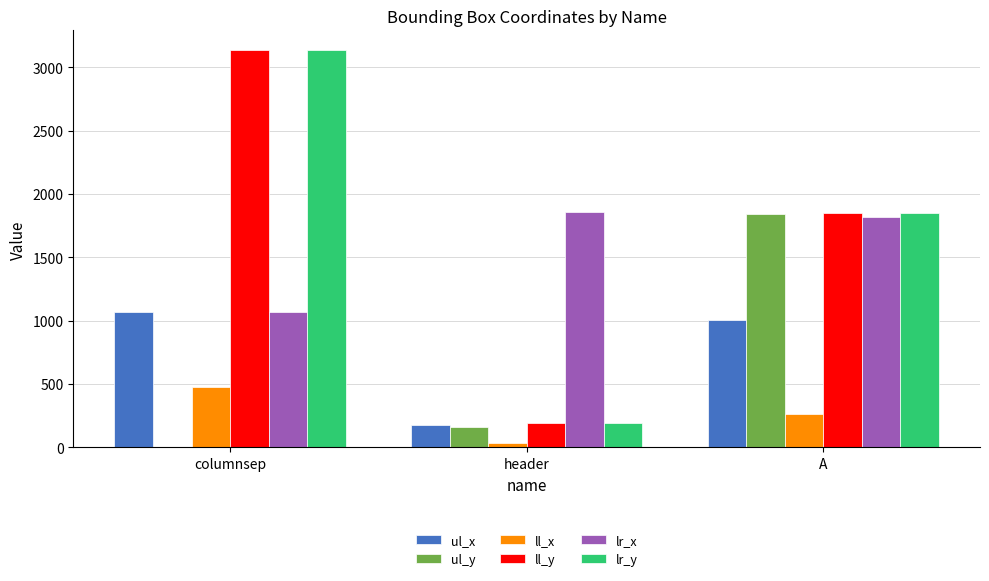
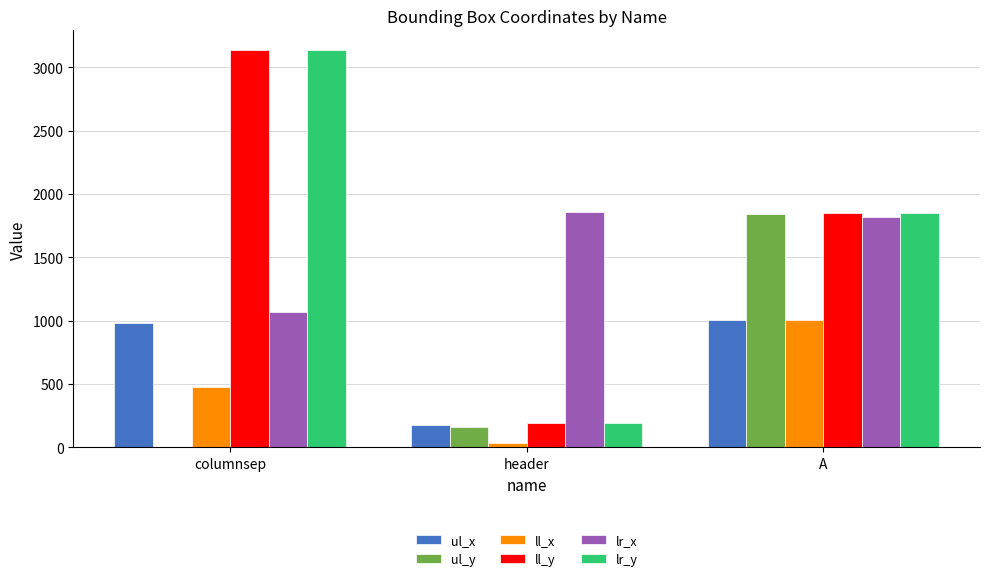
  {
    "ul_x": {
-     "columnsep": 1070,
+     "columnsep": 980,
      "header": 180,
      "A": 1010
    },
    "ul_y": {
      "columnsep": 0,
      "header": 160,
      "A": 1840
    },
    "ll_x": {
      "columnsep": 470,
      "header": 40,
-     "A": 260
+     "A": 1010
    },
    "ll_y": {
      "columnsep": 3130,
      "header": 200,
      "A": 1850
    },
    "lr_x": {
      "columnsep": 1070,
      "header": 1850,
      "A": 1820
    },
    "lr_y": {
      "columnsep": 3130,
      "header": 200,
      "A": 1850
    }
  }
